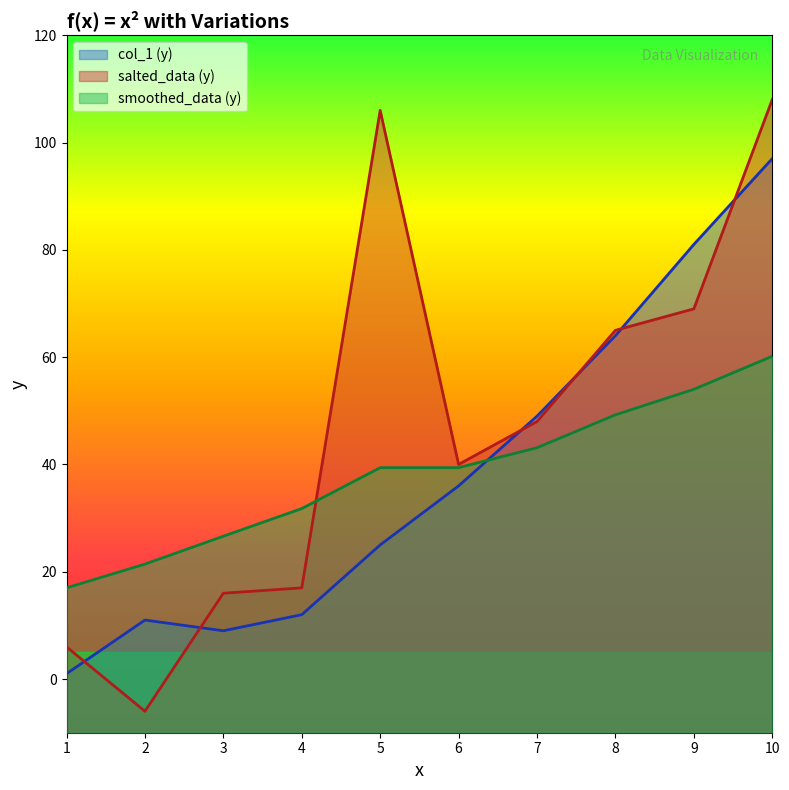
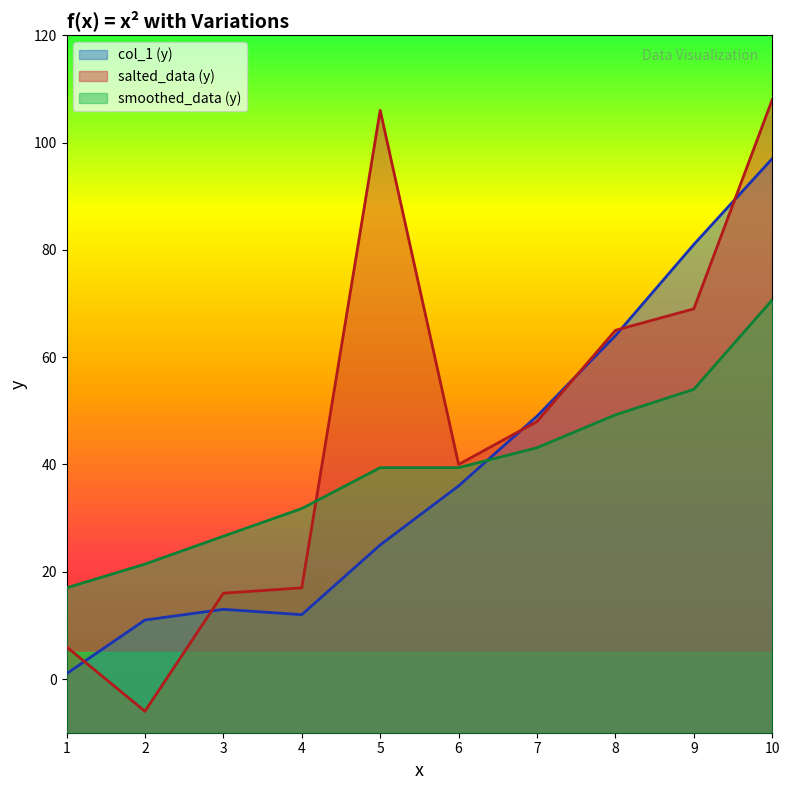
  {
    "col_1 (y)": {
      "2": 11,
-     "3": 9,
+     "3": 13,
      "4": 12,
      "5": 25,
      "6": 36,
      "7": 49,
      "8": 64,
      "9": 81,
      "10": 97
    },
    "salted_data (y)": {
      "1": 6,
      "3": 16,
      "4": 17,
      "5": 106,
      "6": 40,
      "7": 48,
      "8": 65,
      "9": 69,
      "10": 108
    },
    "smoothed_data (y)": {
      "1": 17,
      "2": 21,
      "3": 27,
      "4": 32,
      "5": 39,
      "6": 39,
      "7": 43,
      "8": 49,
      "9": 54,
-     "10": 60
+     "10": 71
    }
  }
